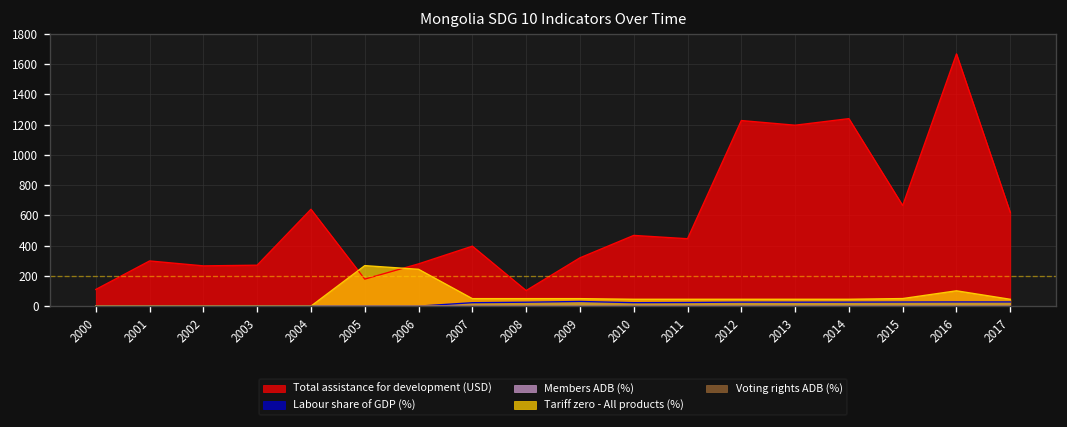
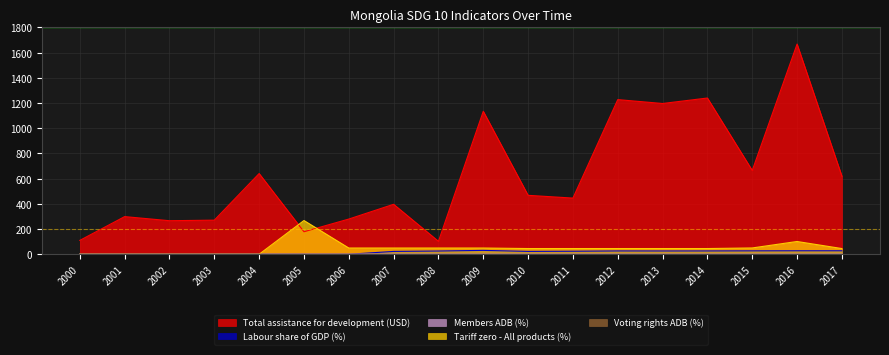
  {
    "Total assistance for development (USD)": {
      "2000": 110,
      "2001": 300,
      "2002": 270,
      "2003": 270,
      "2004": 640,
      "2005": 180,
      "2006": 280,
      "2007": 400,
      "2008": 100,
-     "2009": 320,
+     "2009": 1130,
      "2010": 470,
      "2011": 450,
      "2012": 1230,
      "2013": 1200,
      "2014": 1240,
      "2015": 670,
      "2016": 1670,
      "2017": 620
    },
    "Labour share of GDP (%)": {
      "2007": 20,
      "2008": 30,
      "2010": 20,
      "2011": 20,
      "2015": 30,
      "2016": 30
    },
    "Voting rights ADB (%)": {
      "2007": 0,
      "2008": 0,
      "2009": 0,
      "2010": 0,
      "2011": 0,
      "2012": 0,
      "2013": 0,
      "2014": 0,
      "2015": 0,
      "2016": 0,
      "2017": 0
    },
    "Tariff zero - All products (%)": {
      "2005": 270,
-     "2006": 240,
+     "2006": 50,
      "2007": 50,
      "2008": 50,
      "2010": 50,
      "2011": 50,
      "2015": 50,
      "2016": 100
    }
  }
